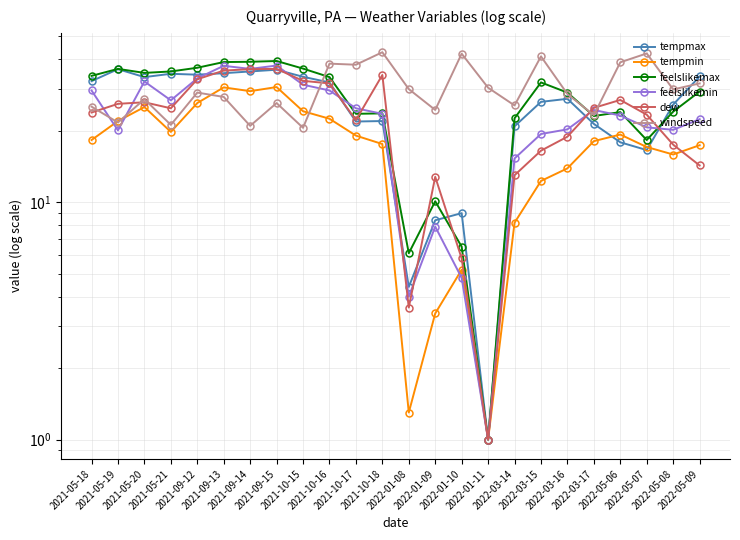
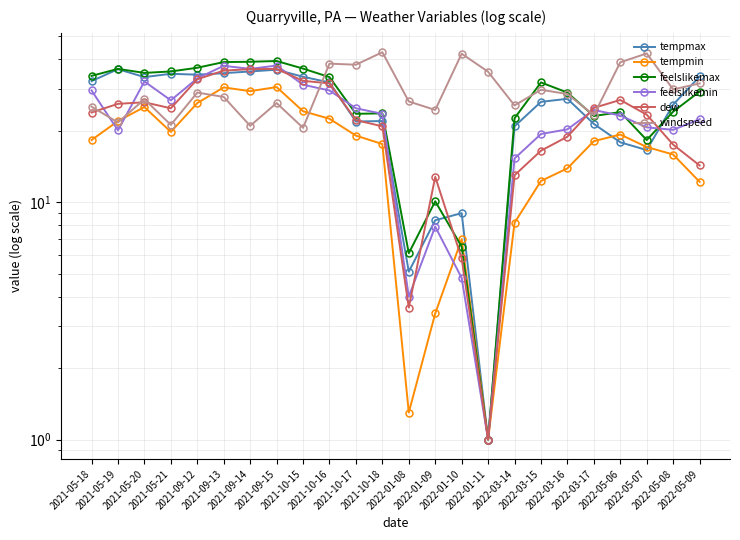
  {
    "tempmax": {
      "2021-05-18": 32,
      "2021-05-20": 34,
      "2021-09-12": 35,
      "2021-09-13": 35,
      "2021-10-15": 34,
      "2021-10-18": 22,
-     "2022-01-08": 4.4,
+     "2022-01-08": 5.1,
      "2022-01-09": 8.4,
      "2022-01-10": 9.0,
      "2022-03-14": 21,
      "2022-03-15": 27,
      "2022-03-16": 27,
      "2022-03-17": 21,
      "2022-05-06": 18,
      "2022-05-07": 17,
      "2022-05-08": 26,
      "2022-05-09": 34
    },
    "tempmin": {
      "2021-05-18": 18,
      "2021-05-20": 25,
      "2021-05-21": 20,
      "2021-09-12": 26,
      "2021-09-13": 31,
      "2021-09-14": 29,
      "2021-09-15": 31,
      "2021-10-15": 24,
      "2021-10-16": 23,
      "2021-10-17": 19,
      "2021-10-18": 18,
      "2022-01-08": 1.3,
      "2022-01-09": 3.4,
-     "2022-01-10": 5.2,
+     "2022-01-10": 7.0,
      "2022-03-14": 8.2,
      "2022-03-15": 12,
      "2022-03-16": 14,
      "2022-03-17": 18,
      "2022-05-06": 19,
      "2022-05-07": 17,
      "2022-05-08": 16,
-     "2022-05-09": 17
+     "2022-05-09": 12
    },
    "feelslikemax": {
      "2021-05-18": 34,
      "2021-05-20": 35,
      "2021-09-12": 37,
      "2021-09-13": 39,
      "2021-09-14": 39,
      "2021-09-15": 39,
      "2021-10-15": 37,
      "2021-10-16": 34,
      "2021-10-17": 24,
      "2022-01-08": 6.1,
      "2022-01-09": 10.1,
      "2022-01-10": 6.5,
      "2022-03-14": 23,
      "2022-03-15": 32,
      "2022-05-06": 24,
      "2022-05-07": 18,
      "2022-05-08": 24,
      "2022-05-09": 29
    },
    "feelslikemin": {
      "2021-05-18": 30,
      "2021-05-19": 20,
      "2021-05-20": 32,
      "2021-05-21": 27,
      "2021-09-13": 38,
      "2021-09-15": 38,
      "2021-10-15": 31,
      "2021-10-16": 30,
      "2021-10-17": 25,
      "2022-01-08": 4.0,
      "2022-01-09": 7.9,
      "2022-01-10": 4.8,
      "2022-03-14": 15,
      "2022-03-15": 19,
      "2022-03-16": 20,
      "2022-05-06": 23,
      "2022-05-07": 21,
      "2022-05-08": 20,
      "2022-05-09": 22
    },
    "dew": {
      "2021-05-18": 24,
      "2021-05-19": 26,
      "2021-05-20": 26,
      "2021-05-21": 25,
      "2021-09-13": 36,
      "2021-10-15": 33,
-     "2021-10-18": 34,
+     "2021-10-18": 21,
      "2022-01-08": 3.6,
      "2022-01-09": 13,
      "2022-01-10": 5.8,
      "2022-03-14": 13,
      "2022-03-15": 17,
      "2022-03-16": 19,
      "2022-05-06": 27,
      "2022-05-07": 23,
      "2022-05-08": 18,
      "2022-05-09": 14
    },
    "windspeed": {
      "2021-05-18": 25,
      "2021-05-20": 27,
      "2021-05-21": 21,
      "2021-09-12": 29,
      "2021-09-13": 28,
      "2021-09-14": 21,
      "2021-09-15": 26,
      "2021-10-15": 21,
      "2021-10-16": 38,
      "2021-10-17": 38,
      "2021-10-18": 43,
-     "2022-01-08": 30,
+     "2022-01-08": 27,
      "2022-01-09": 25,
      "2022-01-10": 42,
-     "2022-01-11": 30,
+     "2022-01-11": 36,
      "2022-03-14": 26,
-     "2022-03-15": 41,
+     "2022-03-15": 30,
      "2022-05-06": 39,
      "2022-05-07": 42,
      "2022-05-08": 30,
      "2022-05-09": 32
    }
  }
